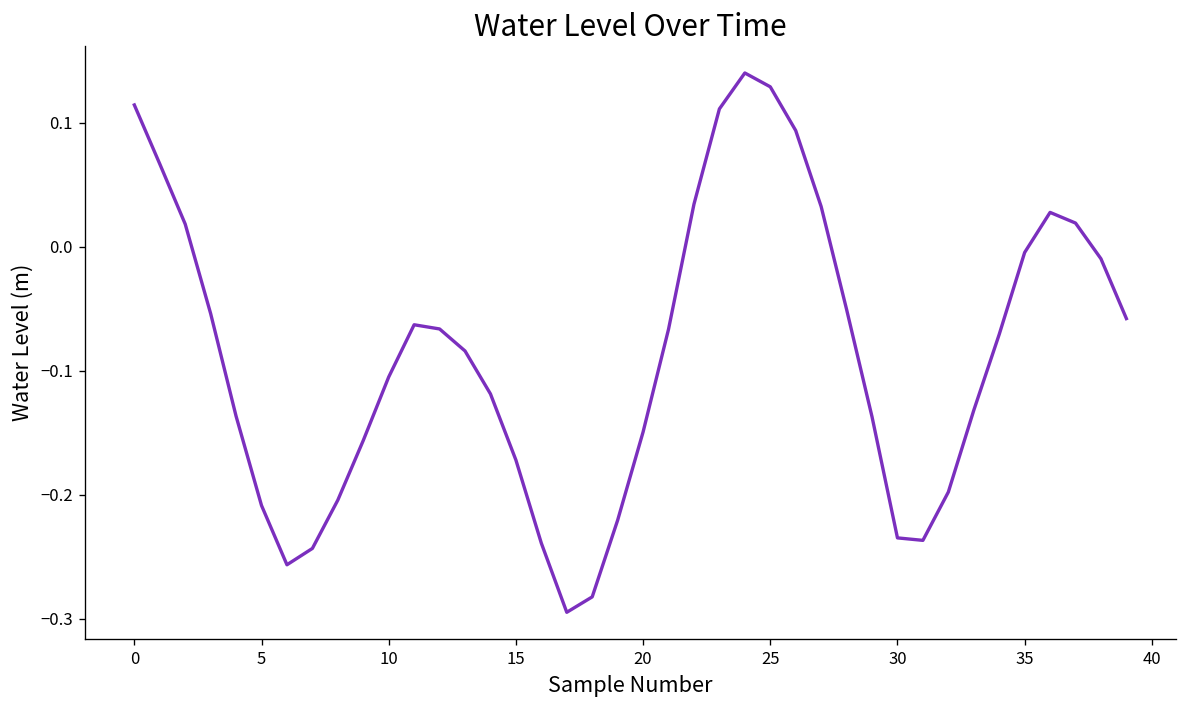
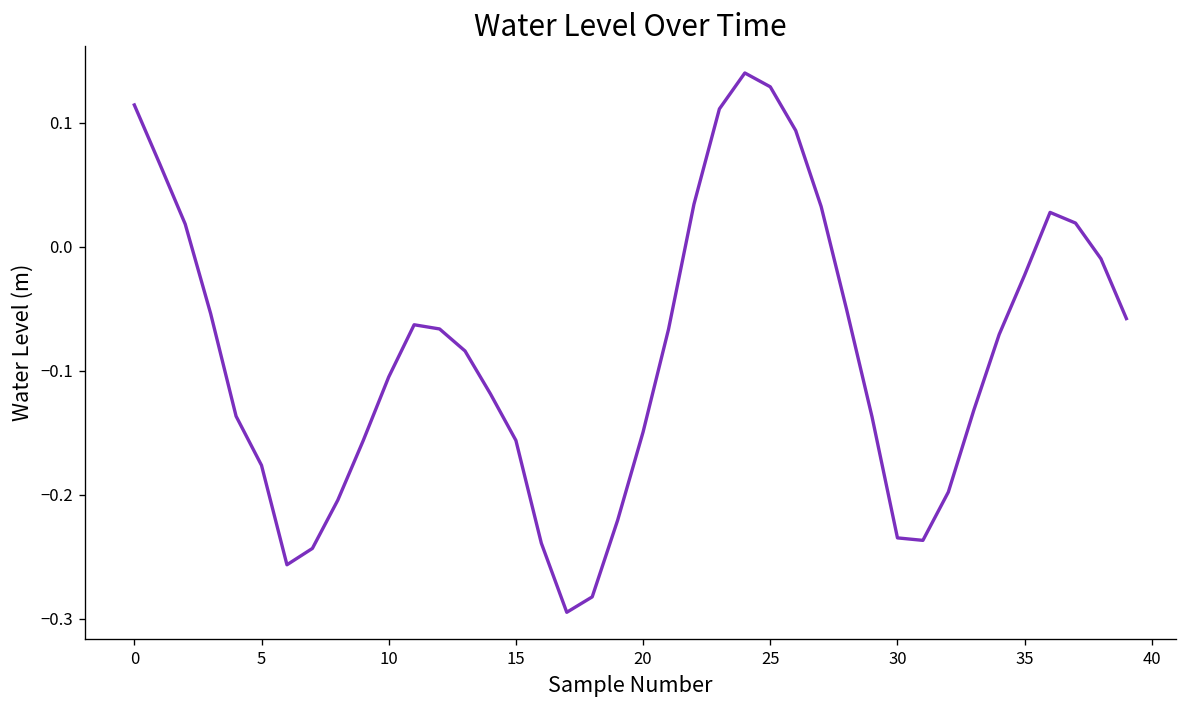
  {
    "0": 0.114,
-   "5": -0.209,
+   "5": -0.176,
    "10": -0.105,
-   "15": -0.172,
+   "15": -0.156,
    "20": -0.149,
    "25": 0.129,
    "30": -0.235,
-   "35": -0.005
+   "35": -0.023
  }
